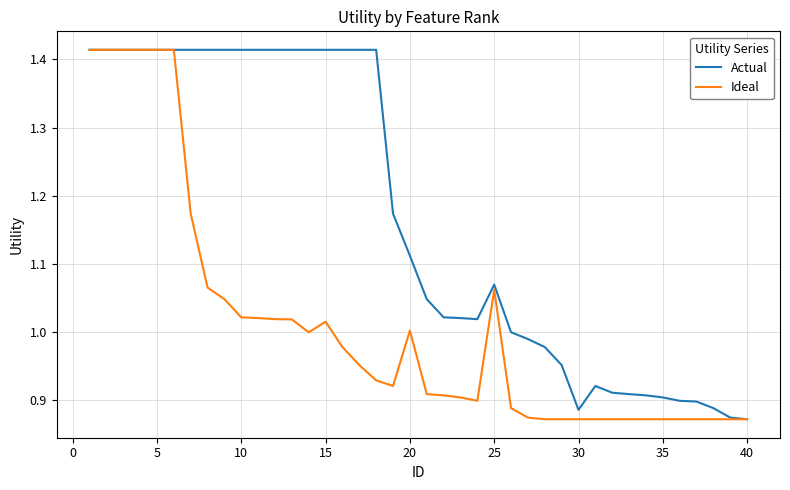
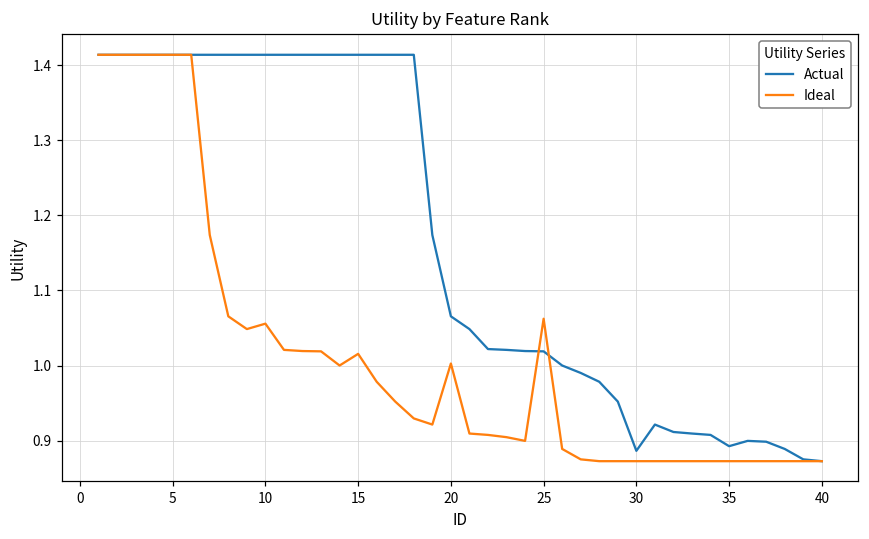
  {
    "Actual": {
      "10": 1.41,
      "15": 1.41,
-     "20": 1.11,
-     "25": 1.07,
+     "20": 1.07,
+     "25": 1.02,
      "30": 0.89,
-     "35": 0.90
+     "35": 0.89
    },
    "Ideal": {
-     "10": 1.02,
+     "10": 1.06,
      "15": 1.02,
      "20": 1.00,
      "25": 1.06,
      "30": 0.87,
      "35": 0.87
    }
  }
